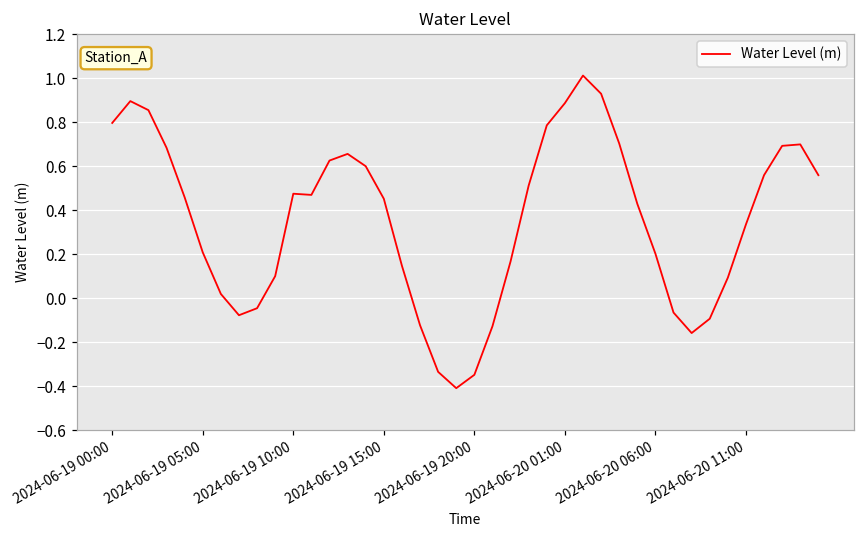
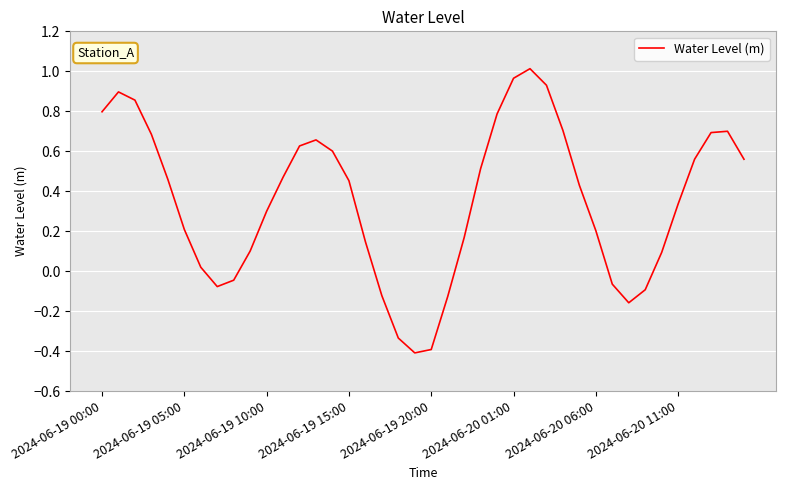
  {
    "2024-06-19 00:00": 0.80,
    "2024-06-19 05:00": 0.21,
-   "2024-06-19 10:00": 0.48,
+   "2024-06-19 10:00": 0.30,
    "2024-06-19 15:00": 0.45,
-   "2024-06-19 20:00": -0.35,
-   "2024-06-20 01:00": 0.89,
+   "2024-06-19 20:00": -0.39,
+   "2024-06-20 01:00": 0.97,
    "2024-06-20 06:00": 0.20,
    "2024-06-20 11:00": 0.34
  }
